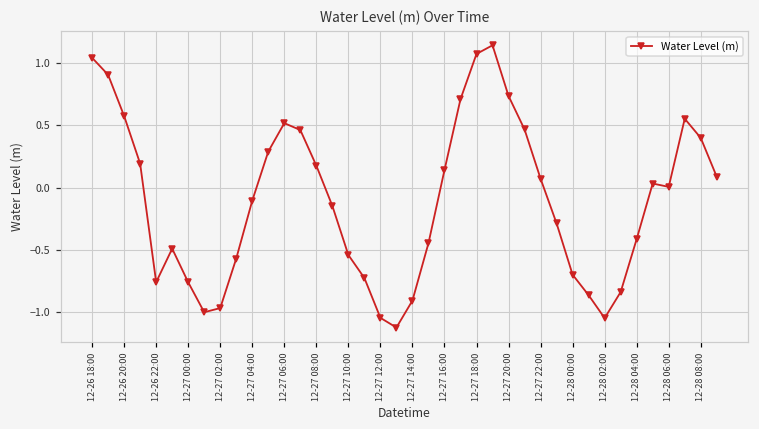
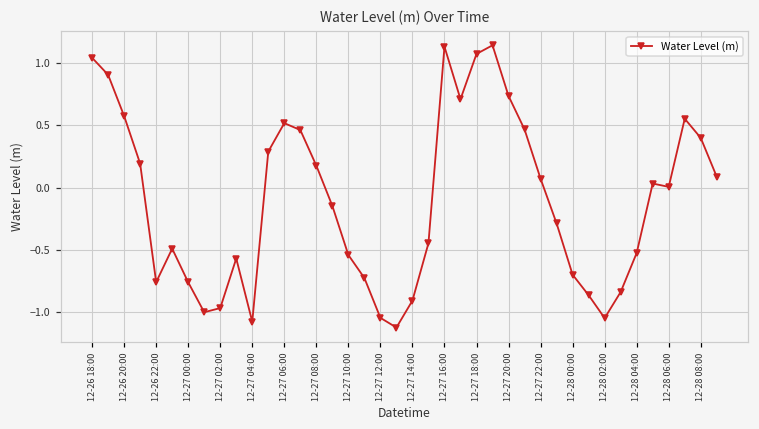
  {
    "12-26 18:00": 1.04,
    "12-26 20:00": 0.58,
    "12-26 22:00": -0.76,
    "12-27 00:00": -0.76,
    "12-27 02:00": -0.97,
-   "12-27 04:00": -0.10,
+   "12-27 04:00": -1.08,
    "12-27 06:00": 0.52,
    "12-27 08:00": 0.18,
    "12-27 10:00": -0.54,
    "12-27 12:00": -1.04,
    "12-27 14:00": -0.91,
-   "12-27 16:00": 0.14,
+   "12-27 16:00": 1.13,
    "12-27 18:00": 1.07,
    "12-27 20:00": 0.74,
    "12-27 22:00": 0.07,
    "12-28 00:00": -0.70,
    "12-28 02:00": -1.05,
-   "12-28 04:00": -0.41,
+   "12-28 04:00": -0.52,
    "12-28 06:00": 0.01,
    "12-28 08:00": 0.40
  }
